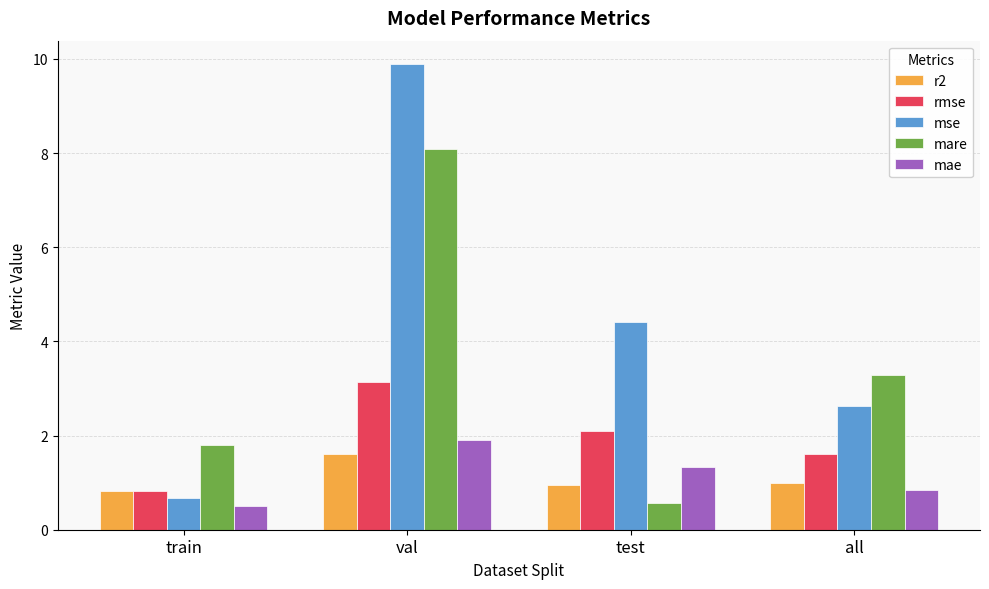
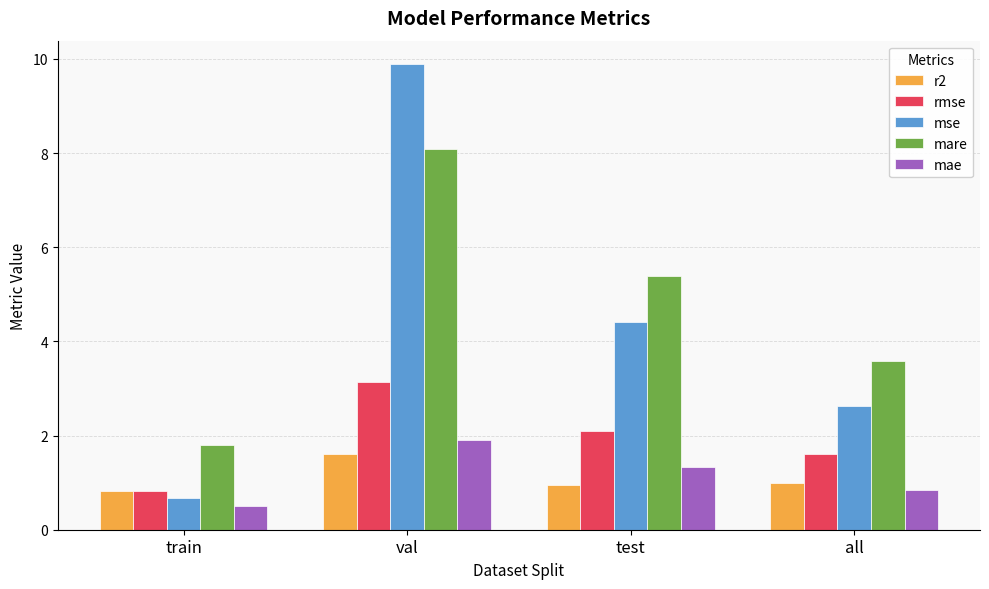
  {
    "r2": {
      "train": 0.8,
      "val": 1.6,
      "test": 1.0,
      "all": 1.0
    },
    "rmse": {
      "train": 0.8,
      "val": 3.1,
      "test": 2.1,
      "all": 1.6
    },
    "mse": {
      "train": 0.7,
      "val": 9.9,
      "test": 4.4,
      "all": 2.6
    },
    "mare": {
      "train": 1.8,
      "val": 8.1,
-     "test": 0.6,
-     "all": 3.3
+     "test": 5.4,
+     "all": 3.6
    },
    "mae": {
      "train": 0.5,
      "val": 1.9,
      "test": 1.3,
      "all": 0.8
    }
  }
